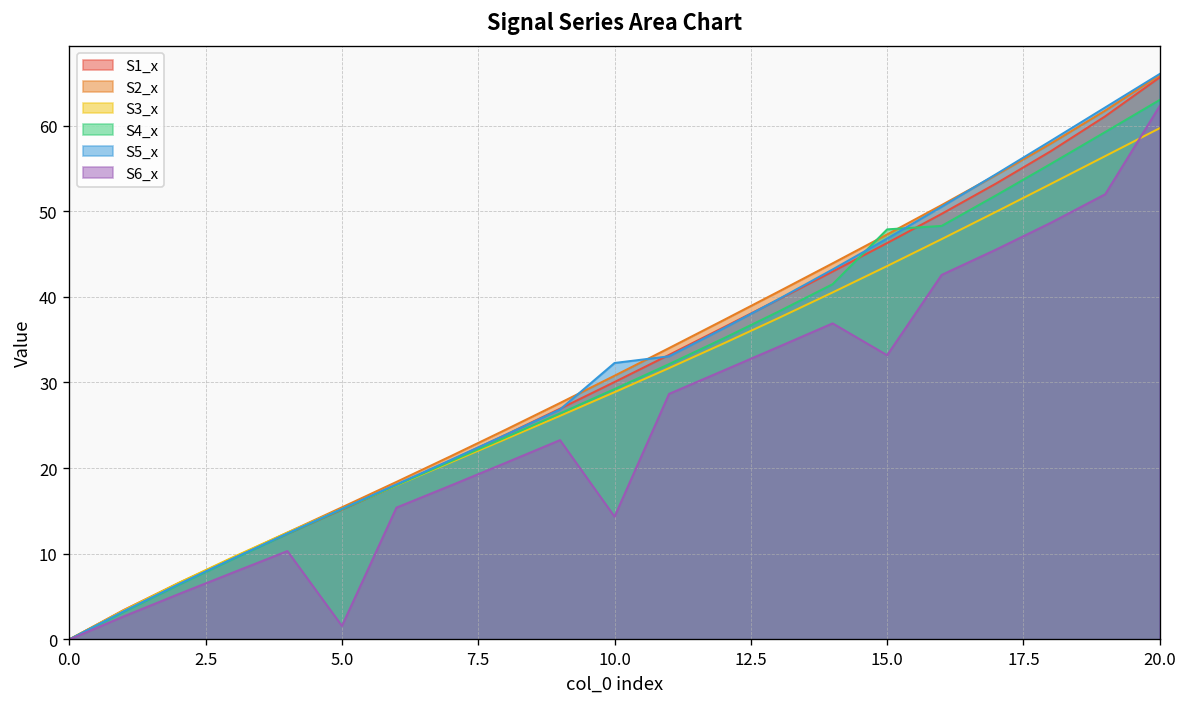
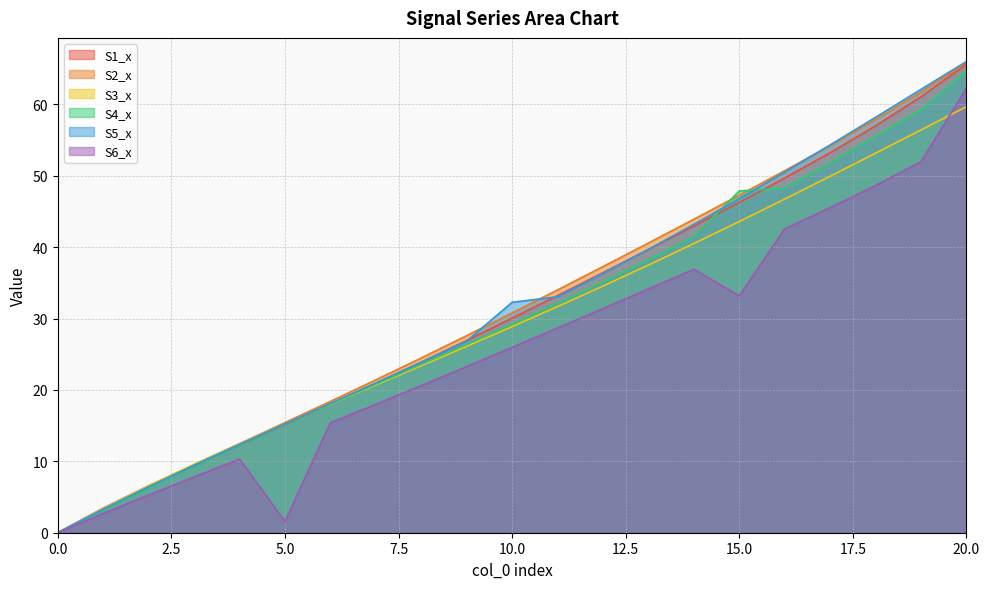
  {
    "S4_x": {
      "10.0": 29,
      "15.0": 48,
-     "20.0": 63
+     "20.0": 65
    },
    "S5_x": {
      "10.0": 32,
      "15.0": 47
    },
    "S6_x": {
      "5.0": 2,
-     "10.0": 14,
+     "10.0": 26,
      "15.0": 33,
      "20.0": 62
    }
  }
